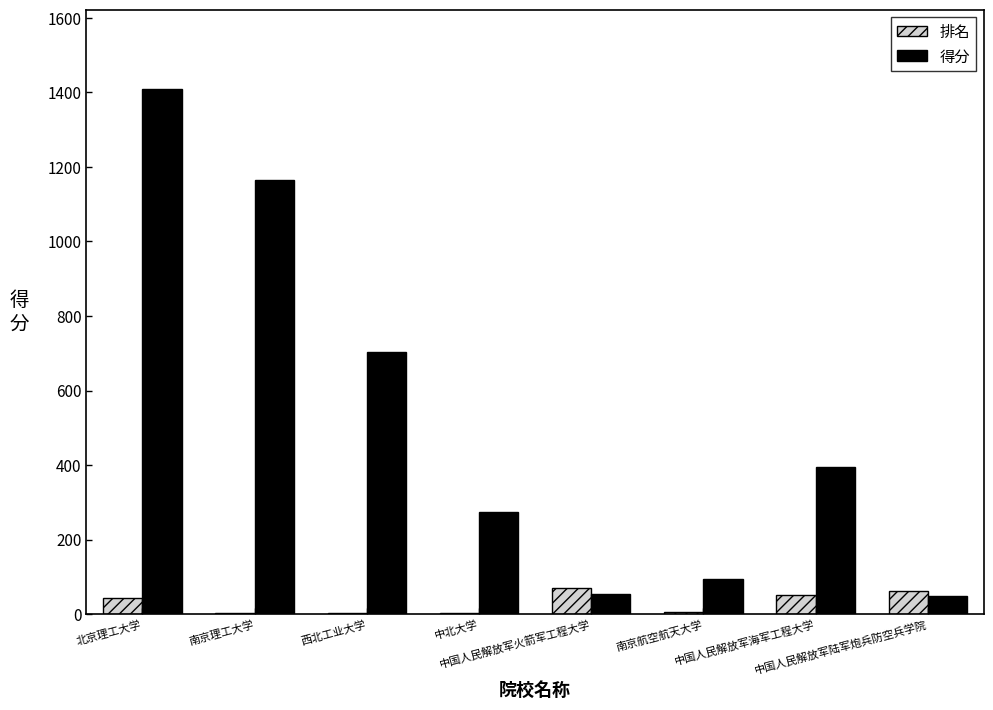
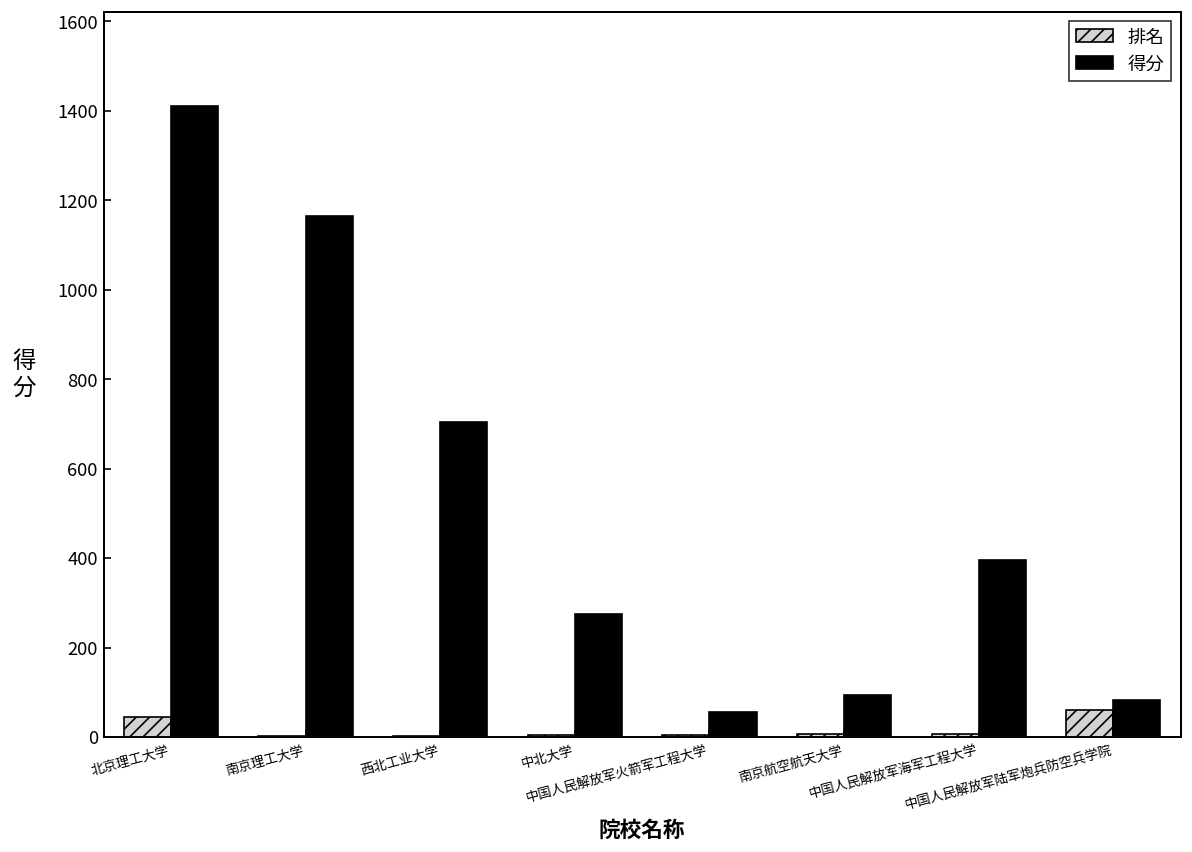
  {
    "排名": {
      "北京理工大学": 40,
-     "中国人民解放军火箭军工程大学": 70,
-     "中国人民解放军海军工程大学": 50,
+     "中国人民解放军火箭军工程大学": 10,
+     "中国人民解放军海军工程大学": 10,
      "中国人民解放军陆军炮兵防空兵学院": 60
    },
    "得分": {
      "北京理工大学": 1410,
      "南京理工大学": 1160,
      "西北工业大学": 700,
      "中北大学": 280,
      "中国人民解放军火箭军工程大学": 60,
      "南京航空航天大学": 90,
      "中国人民解放军海军工程大学": 400,
-     "中国人民解放军陆军炮兵防空兵学院": 50
+     "中国人民解放军陆军炮兵防空兵学院": 80
    }
  }
